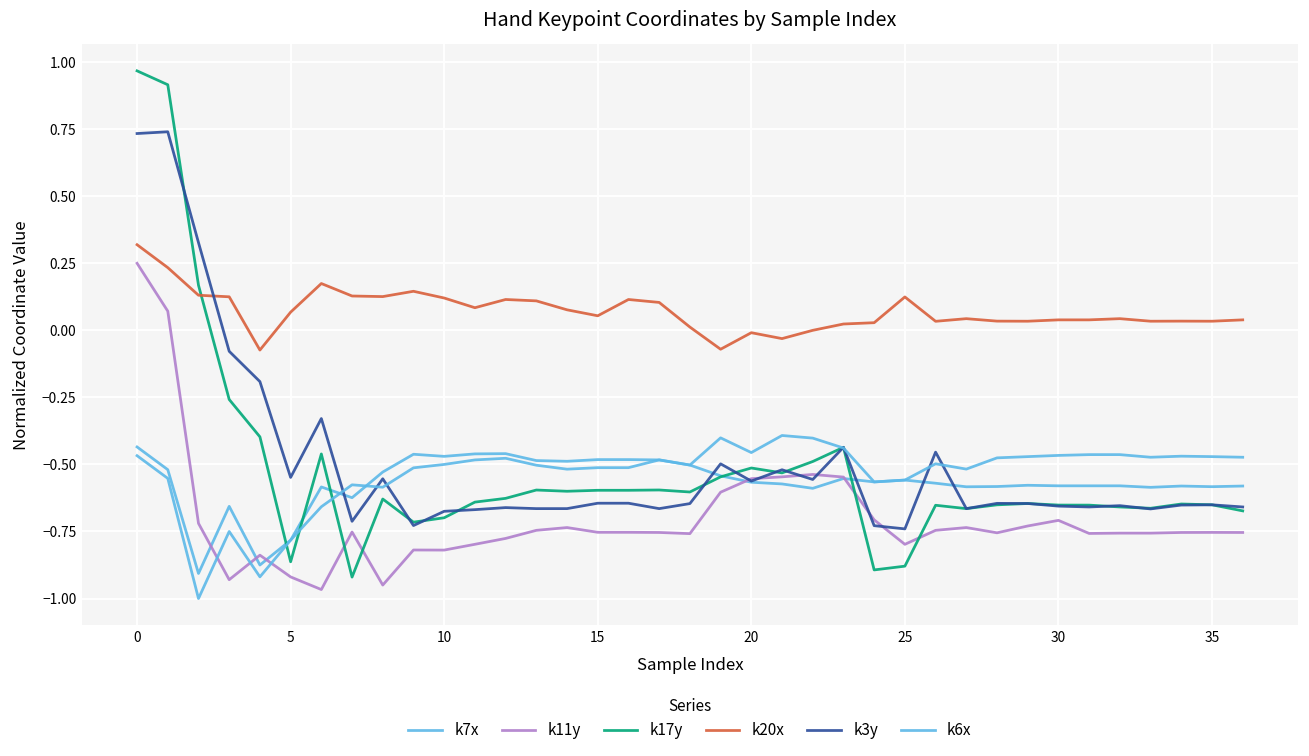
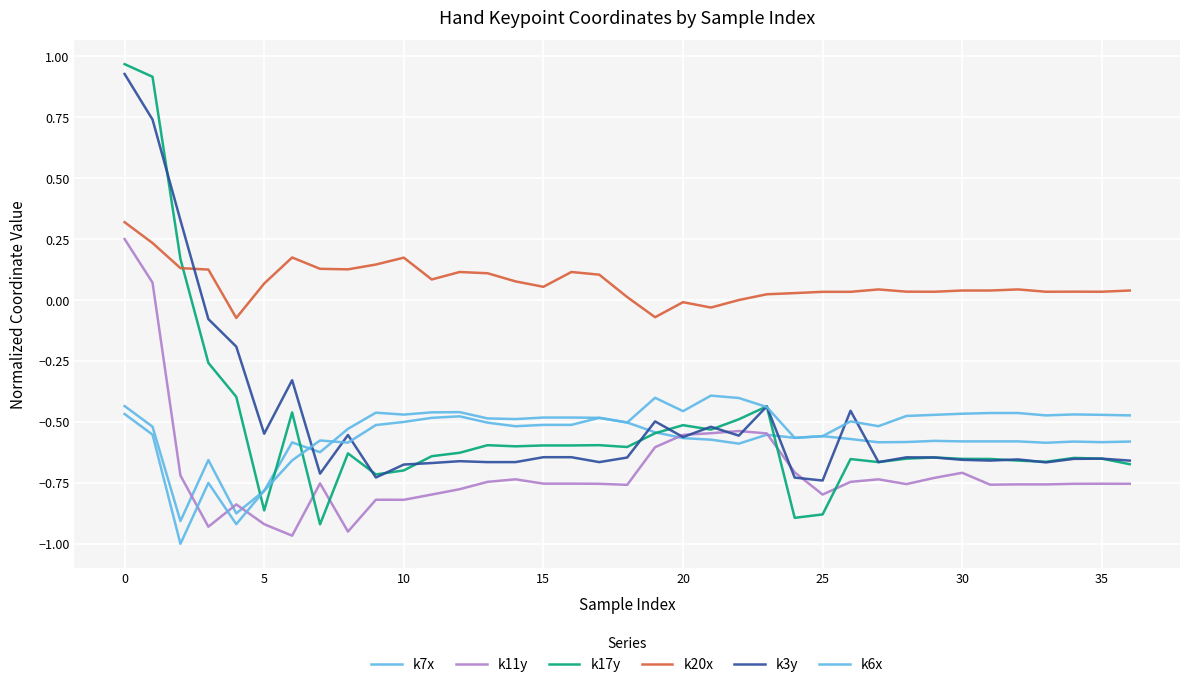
  {
    "k11y": {
      "0": 0.25,
      "5": -0.92,
      "10": -0.82,
      "15": -0.75,
      "25": -0.80,
      "30": -0.71,
      "35": -0.75
    },
    "k17y": {
      "0": 0.97,
      "5": -0.86,
      "10": -0.70,
      "15": -0.60,
      "20": -0.51,
      "25": -0.88
    },
    "k20x": {
      "0": 0.32,
      "5": 0.07,
-     "10": 0.12,
+     "10": 0.17,
      "15": 0.05,
      "20": -0.01,
-     "25": 0.12,
+     "25": 0.03,
      "30": 0.04,
      "35": 0.03
    },
    "k3y": {
-     "0": 0.73,
+     "0": 0.93,
      "5": -0.55,
      "10": -0.67,
      "15": -0.64,
      "25": -0.74
    }
  }
